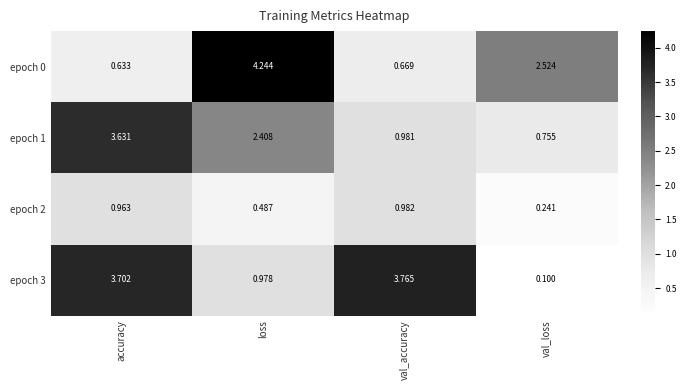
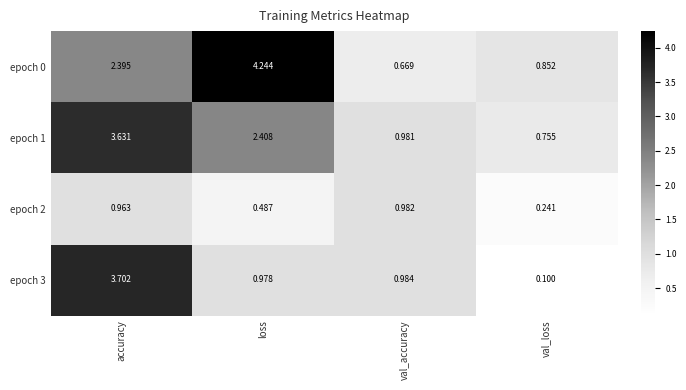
  {
    "epoch 0": {
-     "accuracy": 0.633,
+     "accuracy": 2.395,
      "loss": 4.244,
      "val_accuracy": 0.669,
-     "val_loss": 2.524
+     "val_loss": 0.852
    },
    "epoch 1": {
      "accuracy": 3.631,
      "loss": 2.408,
      "val_accuracy": 0.981,
      "val_loss": 0.755
    },
    "epoch 2": {
      "accuracy": 0.963,
      "loss": 0.487,
      "val_accuracy": 0.982,
      "val_loss": 0.241
    },
    "epoch 3": {
      "accuracy": 3.702,
      "loss": 0.978,
-     "val_accuracy": 3.765,
+     "val_accuracy": 0.984,
      "val_loss": 0.100
    }
  }
